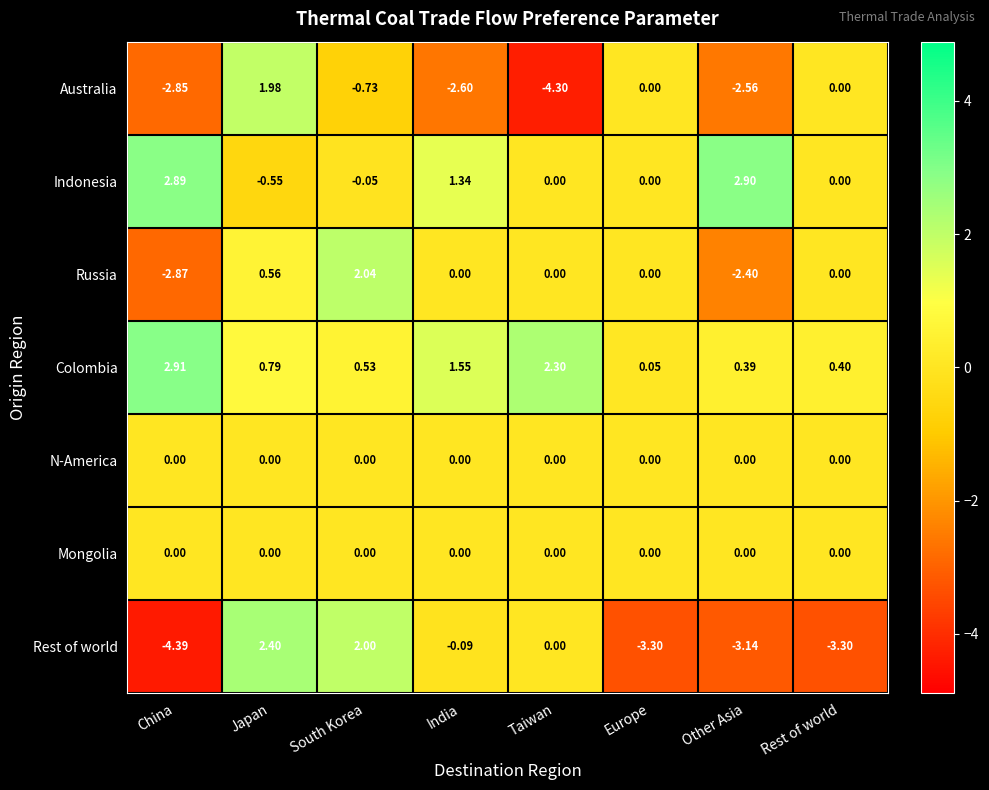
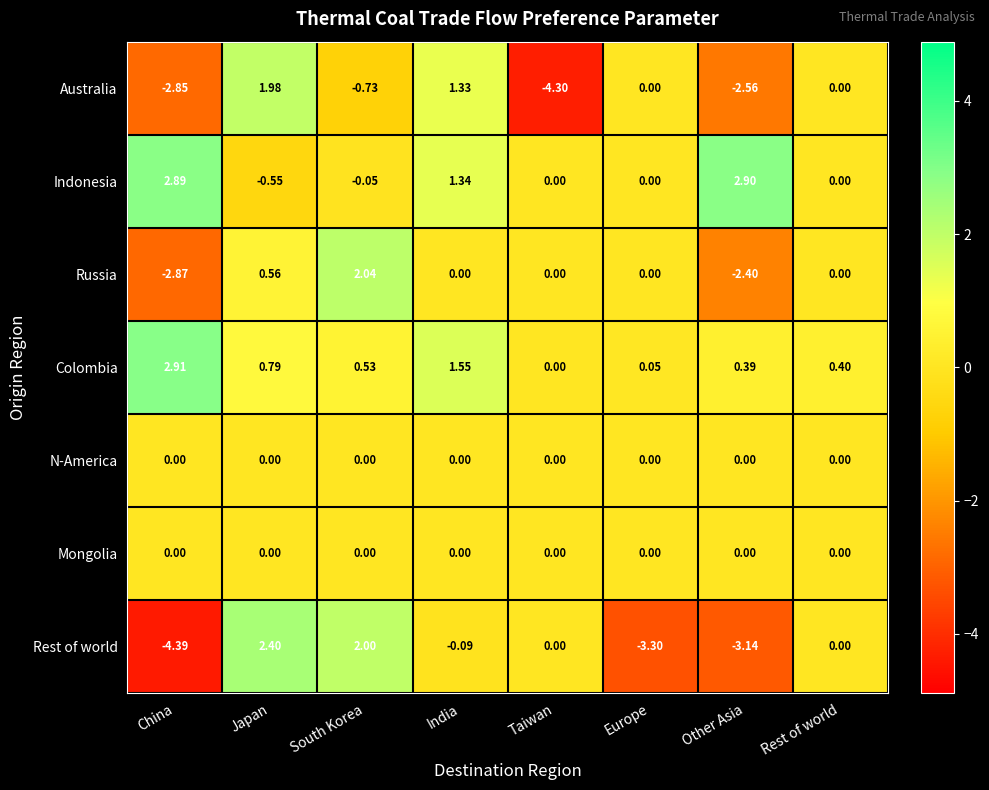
  {
    "Australia": {
      "China": -2.85,
      "Japan": 1.98,
      "South Korea": -0.73,
-     "India": -2.60,
+     "India": 1.33,
      "Taiwan": -4.30,
      "Europe": 0.00,
      "Other Asia": -2.56,
      "Rest of world": 0.00
    },
    "Indonesia": {
      "China": 2.89,
      "Japan": -0.55,
      "South Korea": -0.05,
      "India": 1.34,
      "Taiwan": 0.00,
      "Europe": 0.00,
      "Other Asia": 2.90,
      "Rest of world": 0.00
    },
    "Russia": {
      "China": -2.87,
      "Japan": 0.56,
      "South Korea": 2.04,
      "India": 0.00,
      "Taiwan": 0.00,
      "Europe": 0.00,
      "Other Asia": -2.40,
      "Rest of world": 0.00
    },
    "Colombia": {
      "China": 2.91,
      "Japan": 0.79,
      "South Korea": 0.53,
      "India": 1.55,
-     "Taiwan": 2.30,
+     "Taiwan": 0.00,
      "Europe": 0.05,
      "Other Asia": 0.39,
      "Rest of world": 0.40
    },
    "N-America": {
      "China": 0.00,
      "Japan": 0.00,
      "South Korea": 0.00,
      "India": 0.00,
      "Taiwan": 0.00,
      "Europe": 0.00,
      "Other Asia": 0.00,
      "Rest of world": 0.00
    },
    "Mongolia": {
      "China": 0.00,
      "Japan": 0.00,
      "South Korea": 0.00,
      "India": 0.00,
      "Taiwan": 0.00,
      "Europe": 0.00,
      "Other Asia": 0.00,
      "Rest of world": 0.00
    },
    "Rest of world": {
      "China": -4.39,
      "Japan": 2.40,
      "South Korea": 2.00,
      "India": -0.09,
      "Taiwan": 0.00,
      "Europe": -3.30,
      "Other Asia": -3.14,
-     "Rest of world": -3.30
+     "Rest of world": 0.00
    }
  }
